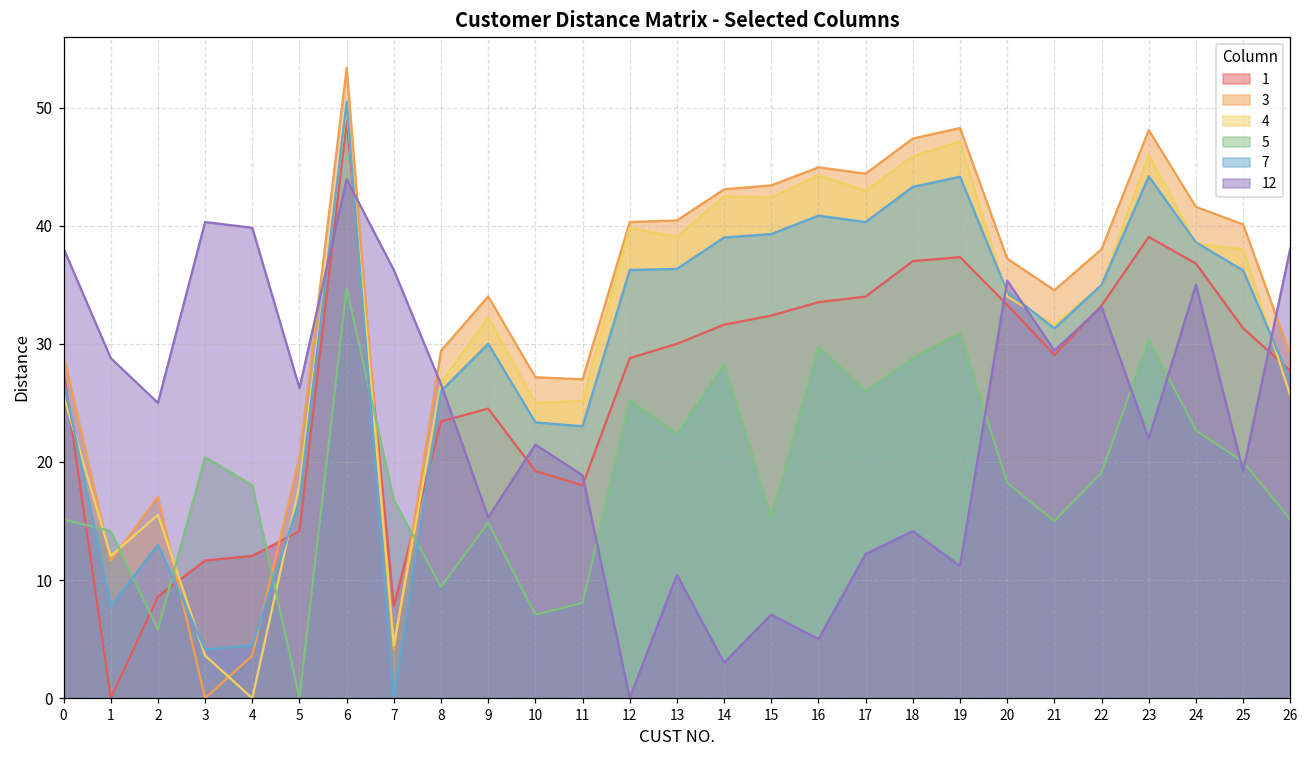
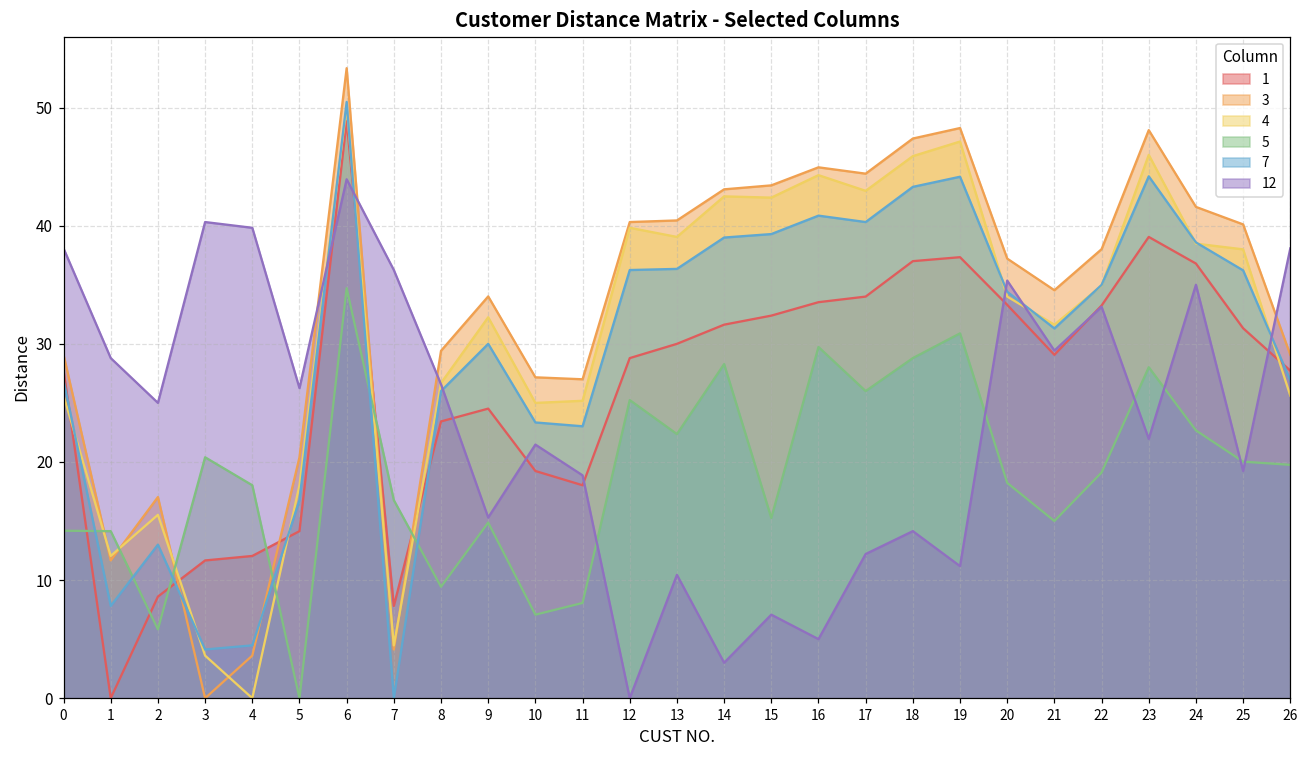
  {
    "5": {
-     "0": 15.1,
+     "0": 14.2,
      "1": 14.1,
      "2": 5.8,
      "3": 20.4,
      "4": 18.0,
      "5": 0.0,
      "6": 34.7,
      "7": 16.8,
      "8": 9.4,
      "9": 14.9,
      "10": 7.1,
      "11": 8.1,
      "12": 25.2,
      "13": 22.4,
      "14": 28.3,
      "15": 15.3,
      "16": 29.7,
      "17": 26.0,
      "18": 28.8,
      "19": 30.9,
      "20": 18.2,
      "21": 15.0,
      "22": 19.1,
-     "23": 30.4,
+     "23": 28.0,
      "24": 22.7,
      "25": 20.0,
-     "26": 15.1
+     "26": 19.8
    }
  }
